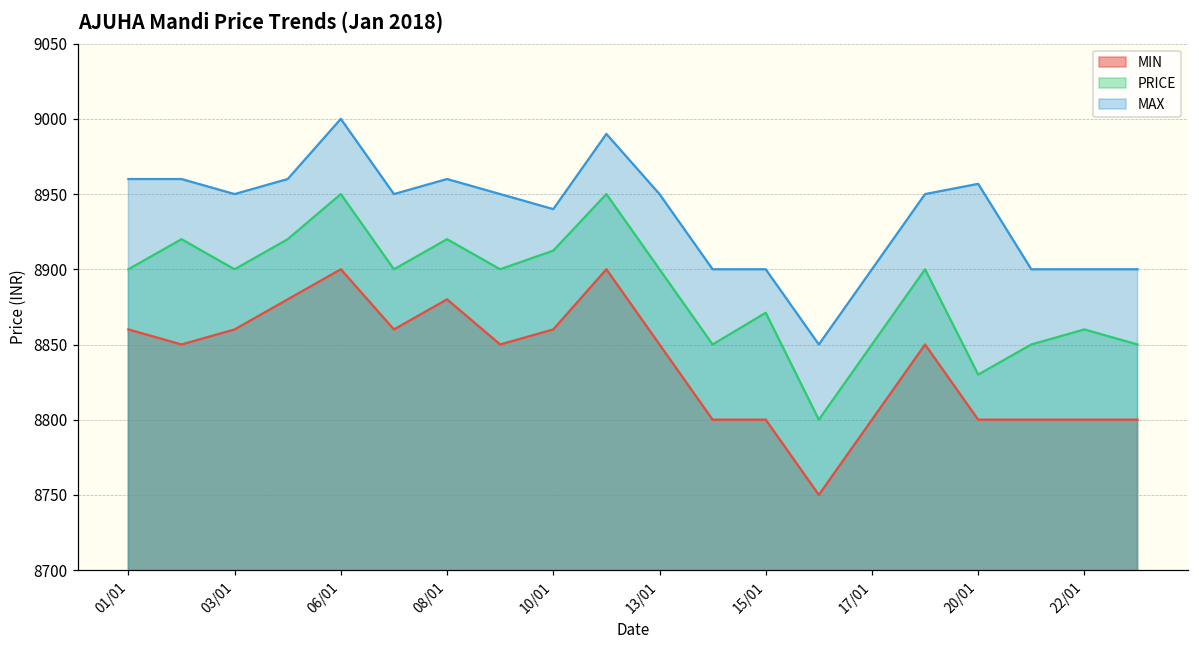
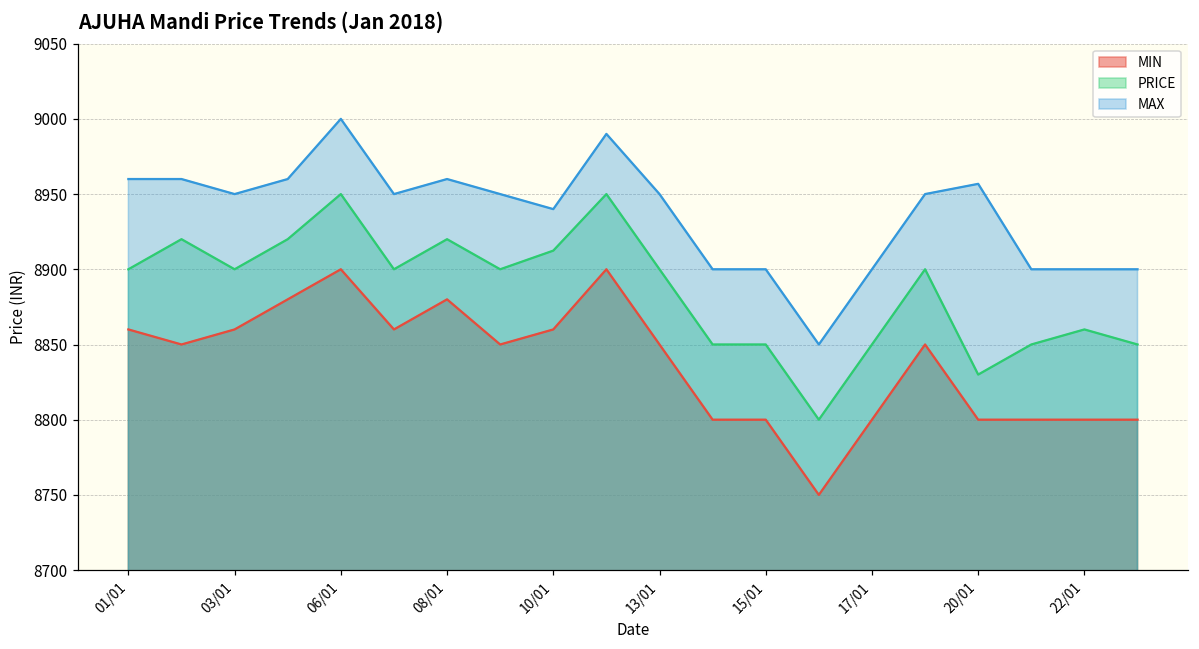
  {
    "MIN": {
      "01/01": 8860,
      "03/01": 8860,
      "06/01": 8900,
      "08/01": 8880,
      "10/01": 8860,
      "13/01": 8850,
      "15/01": 8800,
      "17/01": 8800,
      "20/01": 8800,
      "22/01": 8800
    },
    "PRICE": {
      "01/01": 8900,
      "03/01": 8900,
      "06/01": 8950,
      "08/01": 8920,
      "10/01": 8912,
      "13/01": 8900,
-     "15/01": 8871,
+     "15/01": 8850,
      "17/01": 8850,
      "20/01": 8830,
      "22/01": 8860
    },
    "MAX": {
      "01/01": 8960,
      "03/01": 8950,
      "06/01": 9000,
      "08/01": 8960,
      "10/01": 8940,
      "13/01": 8950,
      "15/01": 8900,
      "17/01": 8900,
      "20/01": 8957,
      "22/01": 8900
    }
  }
